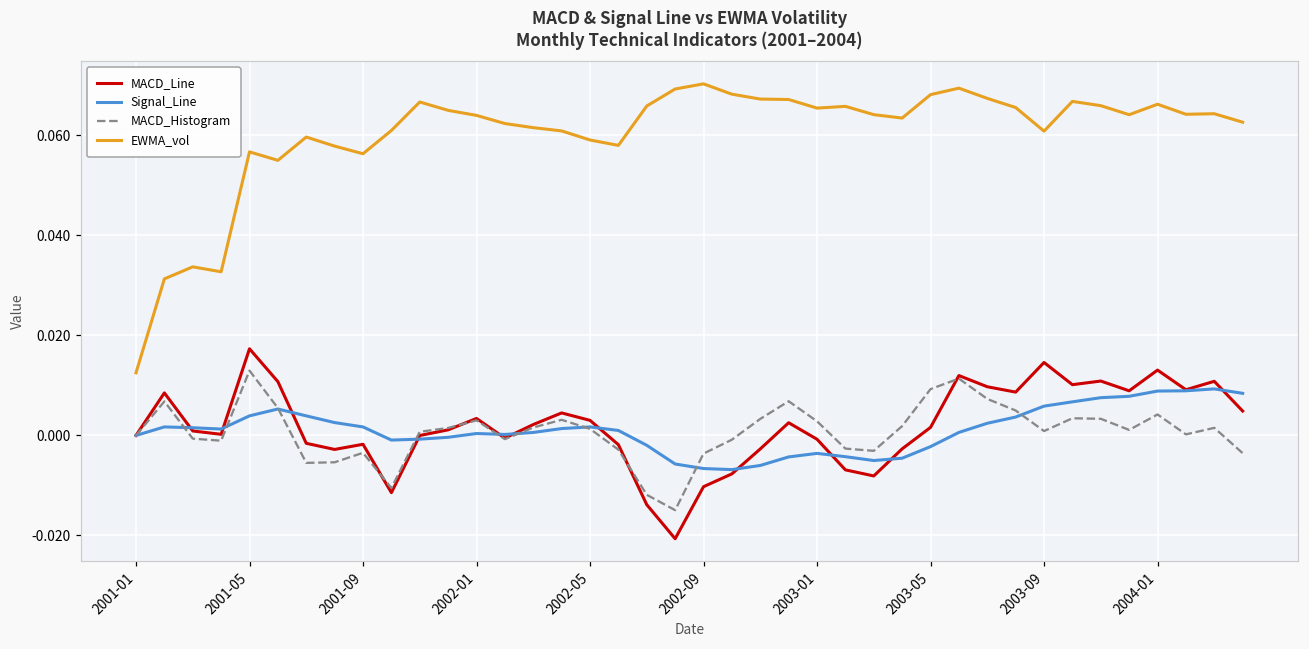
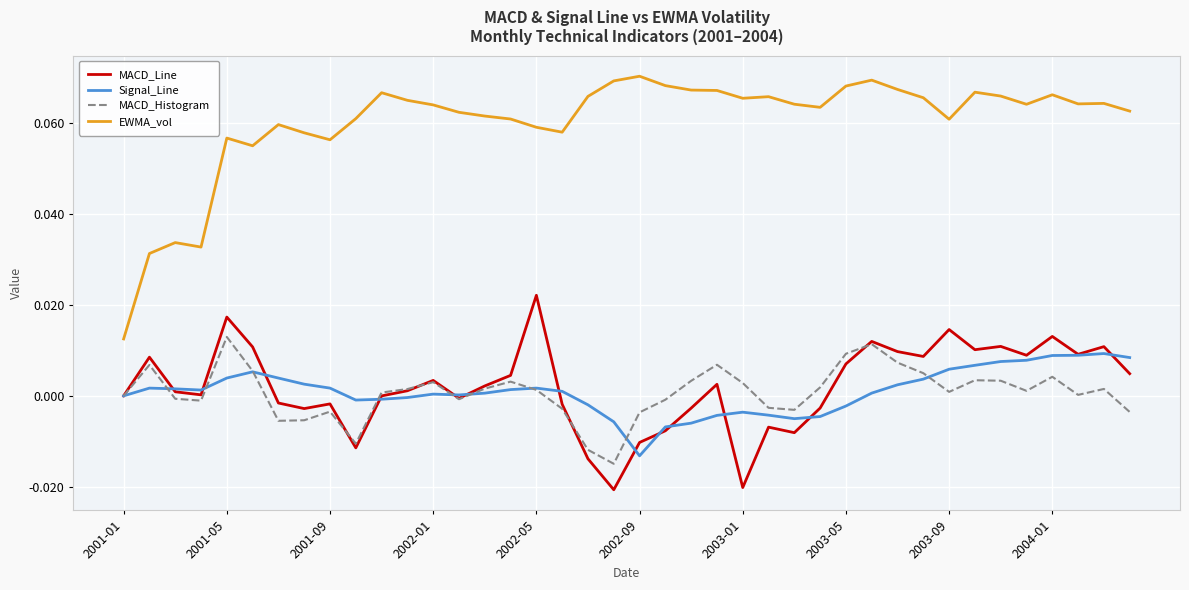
  {
    "MACD_Line": {
      "2001-05": 0.017,
      "2001-09": -0.002,
-     "2002-05": 0.003,
+     "2002-05": 0.022,
      "2002-09": -0.010,
-     "2003-01": -0.001,
-     "2003-05": 0.002,
+     "2003-01": -0.020,
+     "2003-05": 0.007,
      "2003-09": 0.015,
      "2004-01": 0.013
    },
    "Signal_Line": {
      "2001-05": 0.004,
      "2001-09": 0.002,
      "2002-01": 0.000,
-     "2002-09": -0.007,
+     "2002-09": -0.013,
      "2003-01": -0.004,
      "2003-05": -0.002,
      "2003-09": 0.006,
      "2004-01": 0.009
    },
    "MACD_Histogram": {
      "2001-05": 0.013,
      "2001-09": -0.003,
      "2002-09": -0.004,
      "2003-01": 0.003,
      "2003-05": 0.009,
      "2003-09": 0.001,
      "2004-01": 0.004
    },
    "EWMA_vol": {
      "2001-01": 0.013,
      "2001-05": 0.057,
      "2001-09": 0.056,
      "2002-01": 0.064,
      "2002-05": 0.059,
      "2002-09": 0.070,
      "2003-01": 0.065,
      "2003-05": 0.068,
      "2003-09": 0.061,
      "2004-01": 0.066
    }
  }
